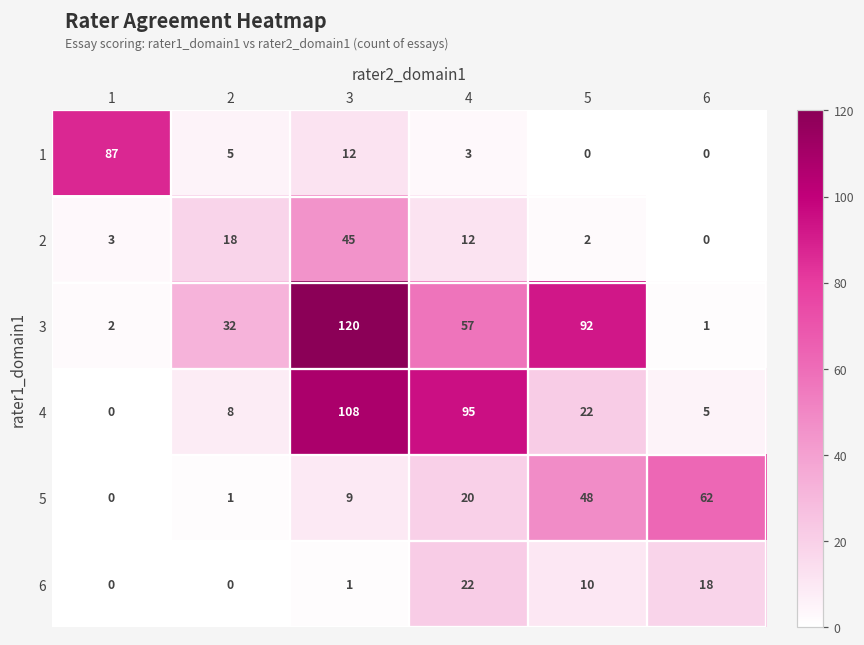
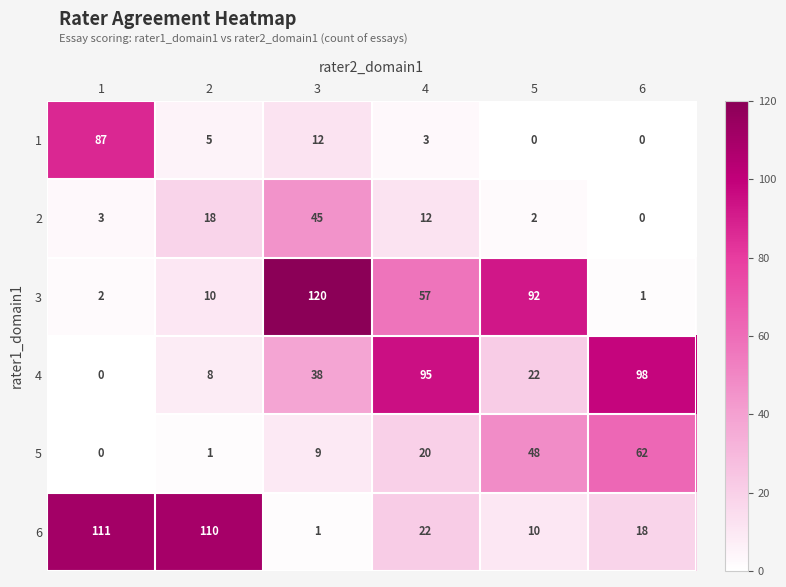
  {
    "1": {
      "1": 87,
      "2": 5,
      "3": 12,
      "4": 3,
      "5": 0,
      "6": 0
    },
    "2": {
      "1": 3,
      "2": 18,
      "3": 45,
      "4": 12,
      "5": 2,
      "6": 0
    },
    "3": {
      "1": 2,
-     "2": 32,
+     "2": 10,
      "3": 120,
      "4": 57,
      "5": 92,
      "6": 1
    },
    "4": {
      "1": 0,
      "2": 8,
-     "3": 108,
+     "3": 38,
      "4": 95,
      "5": 22,
-     "6": 5
+     "6": 98
    },
    "5": {
      "1": 0,
      "2": 1,
      "3": 9,
      "4": 20,
      "5": 48,
      "6": 62
    },
    "6": {
-     "1": 0,
-     "2": 0,
+     "1": 111,
+     "2": 110,
      "3": 1,
      "4": 22,
      "5": 10,
      "6": 18
    }
  }
